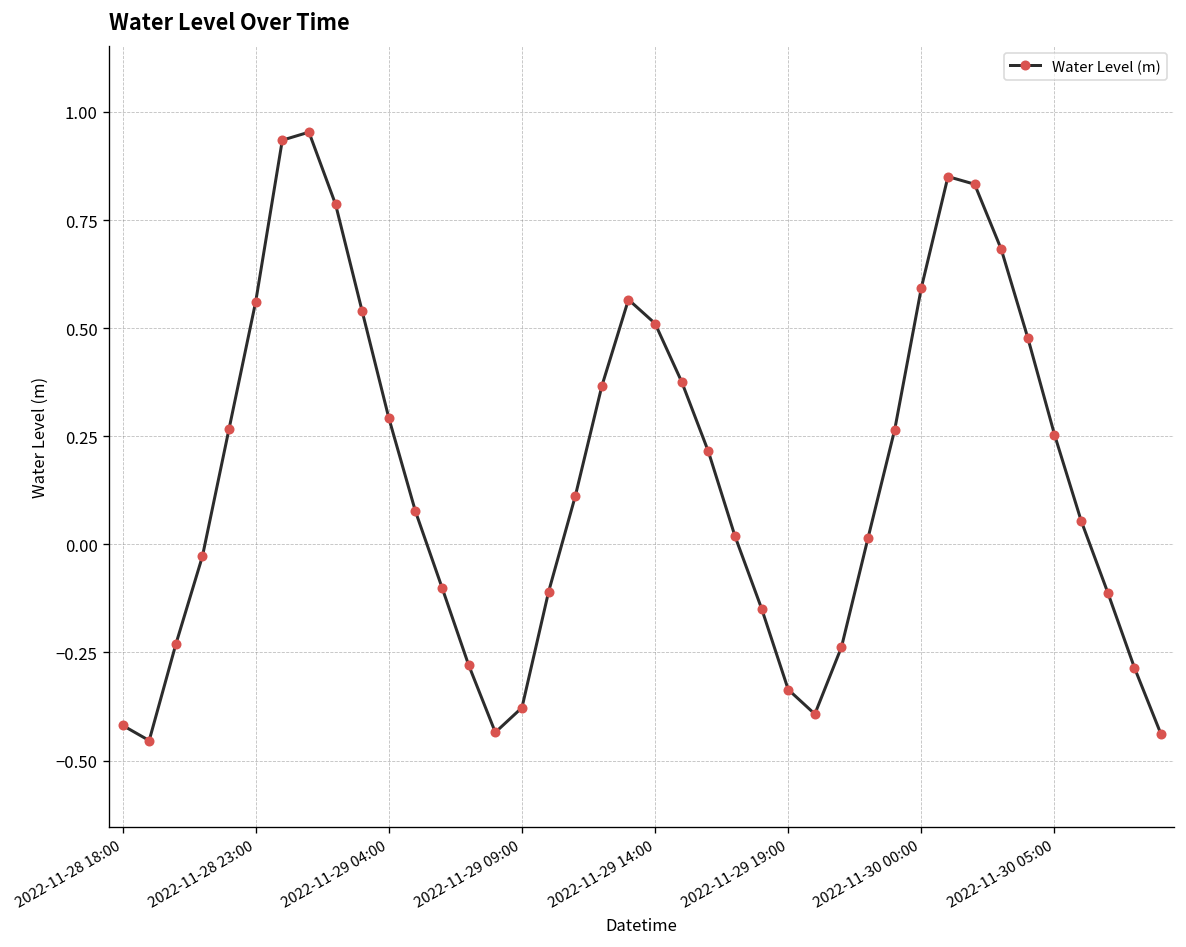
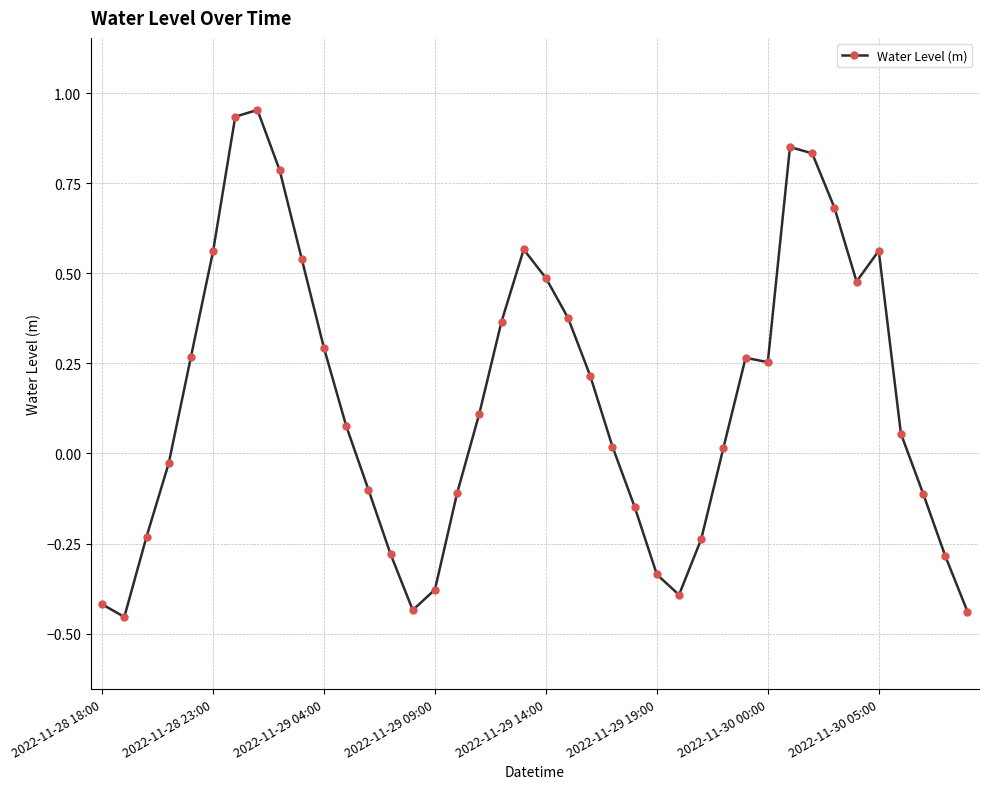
  {
    "2022-11-28 18:00": -0.42,
    "2022-11-28 23:00": 0.56,
    "2022-11-29 04:00": 0.29,
    "2022-11-29 09:00": -0.38,
-   "2022-11-29 14:00": 0.51,
+   "2022-11-29 14:00": 0.49,
    "2022-11-29 19:00": -0.34,
-   "2022-11-30 00:00": 0.59,
-   "2022-11-30 05:00": 0.25
+   "2022-11-30 00:00": 0.25,
+   "2022-11-30 05:00": 0.56
  }
